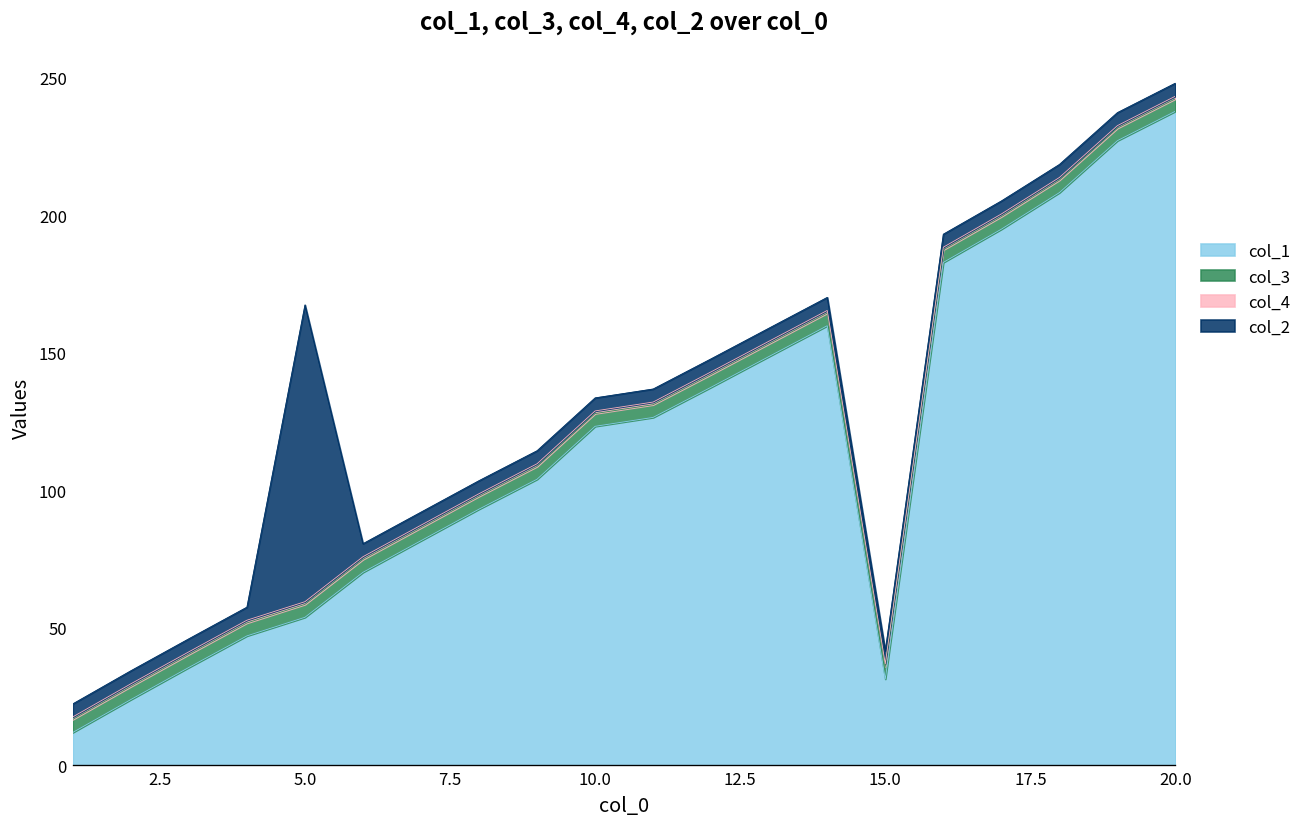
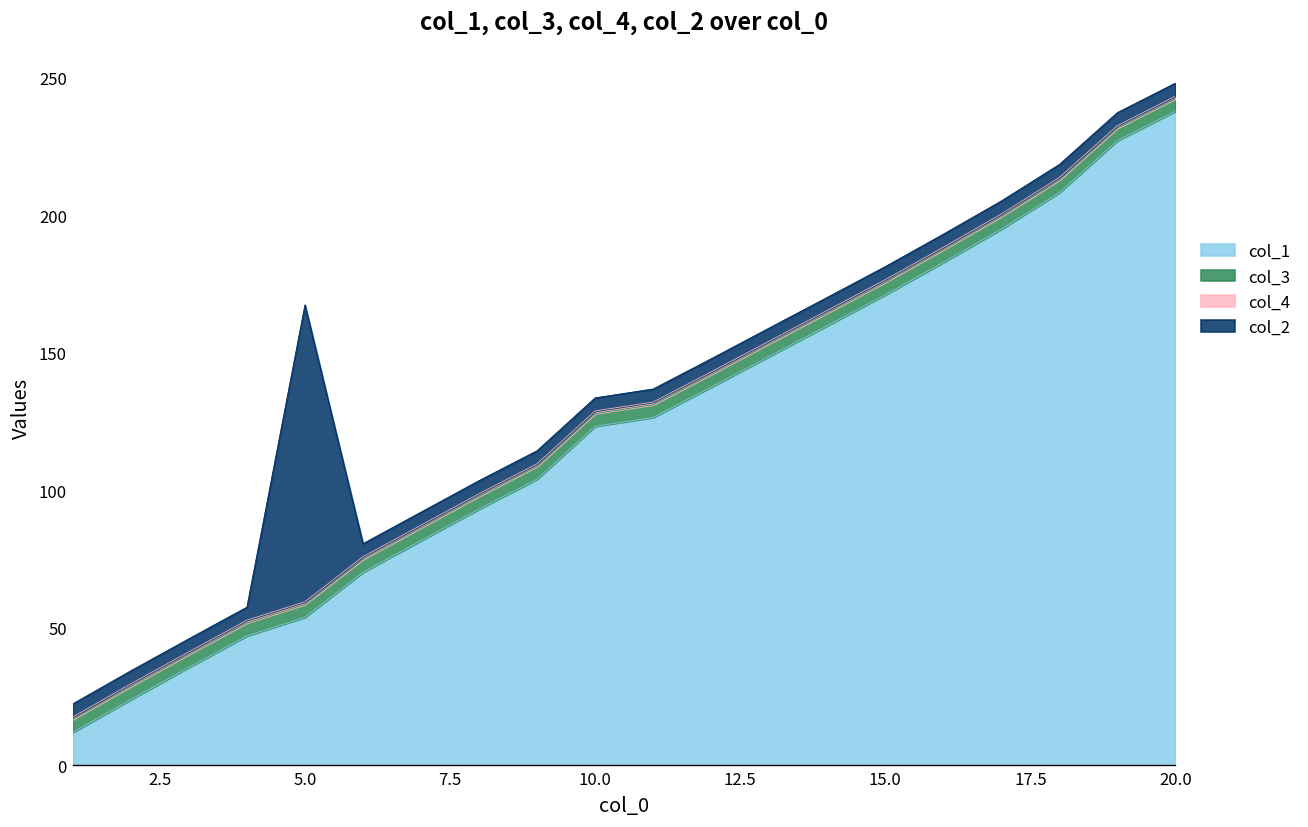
  {
    "col_1": {
      "5.0": 54,
      "10.0": 123,
-     "15.0": 31,
+     "15.0": 171,
      "20.0": 238
    },
    "col_2": {
      "5.0": 108,
      "10.0": 5,
      "15.0": 5,
      "20.0": 5
    }
  }
